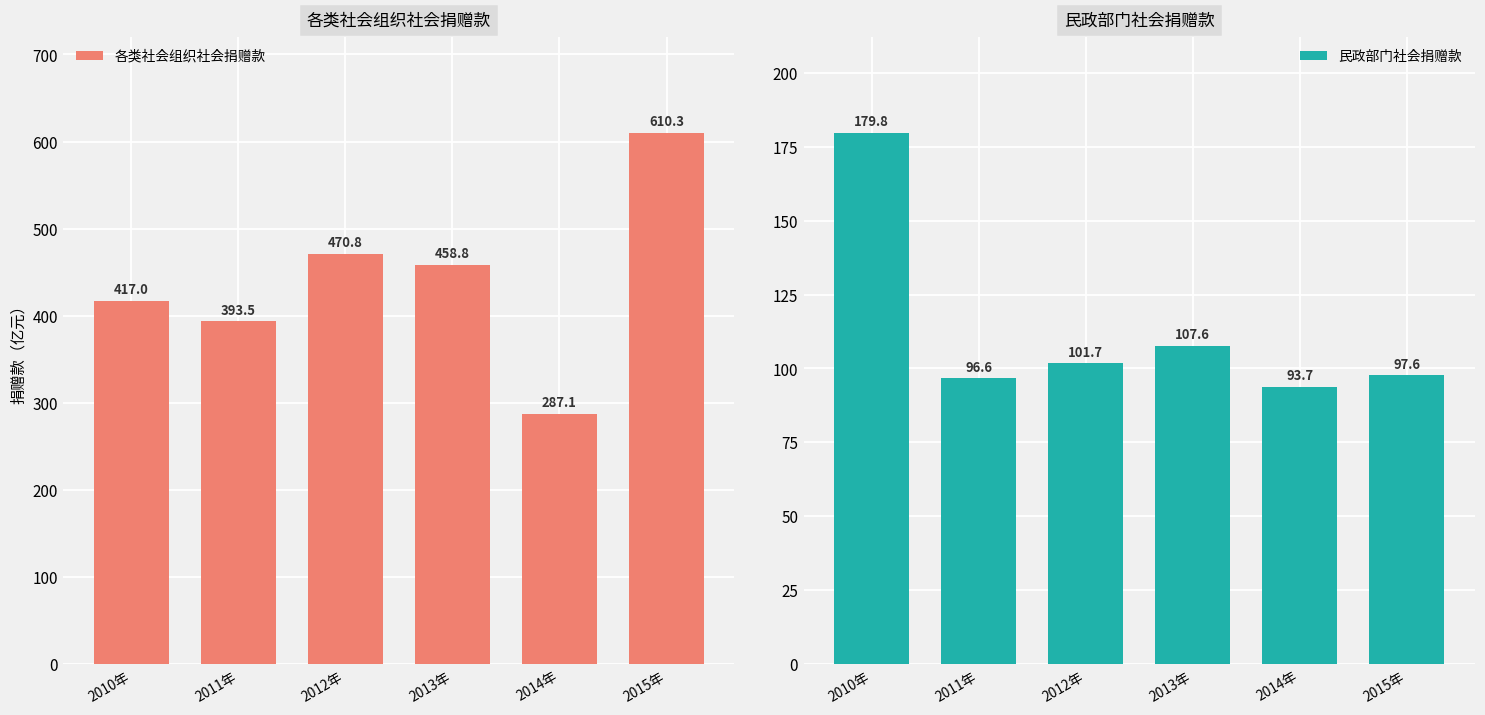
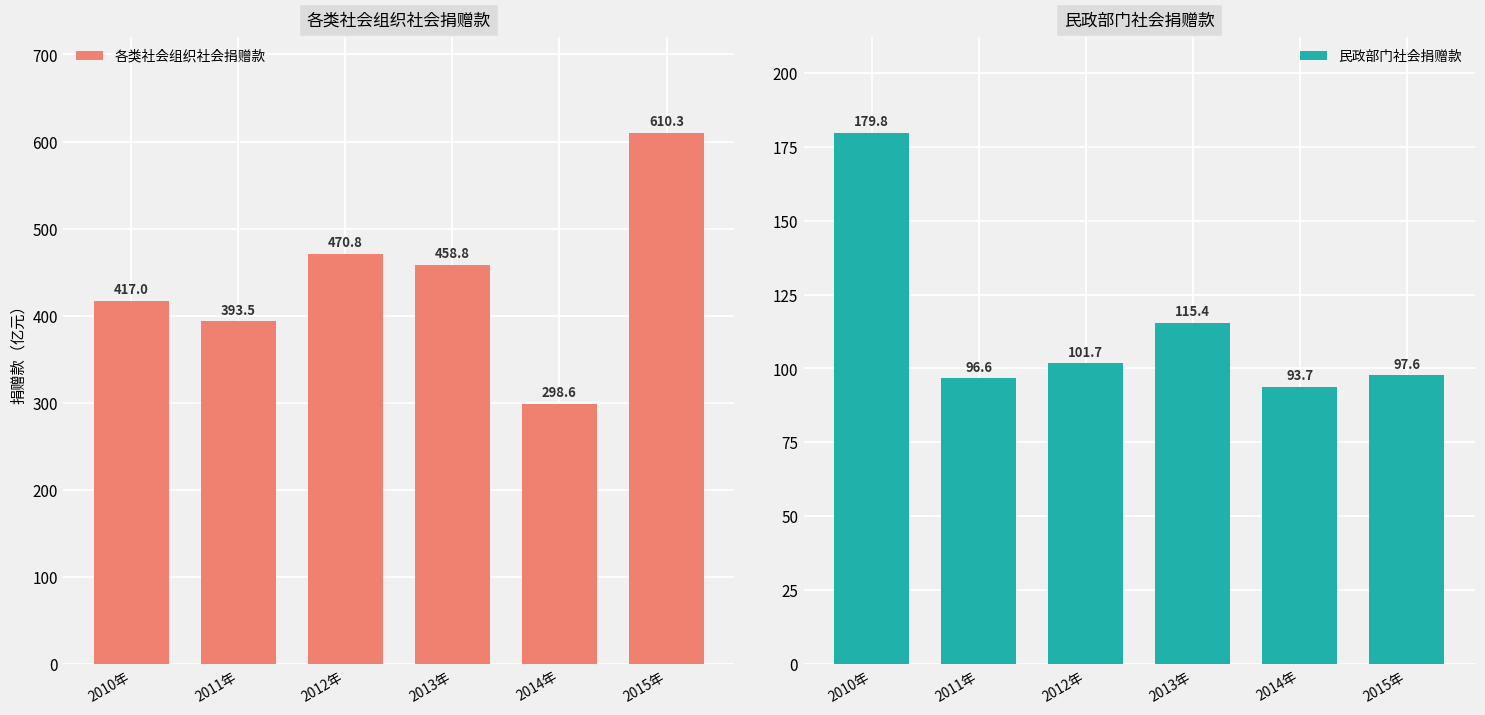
  {
    "各类社会组织社会捐赠款": {
      "2010年": 417.0,
      "2011年": 393.5,
      "2012年": 470.8,
      "2013年": 458.8,
-     "2014年": 287.1,
+     "2014年": 298.6,
      "2015年": 610.3
    },
    "民政部门社会捐赠款": {
      "2010年": 179.8,
      "2011年": 96.6,
      "2012年": 101.7,
-     "2013年": 107.6,
+     "2013年": 115.4,
      "2014年": 93.7,
      "2015年": 97.6
    }
  }
